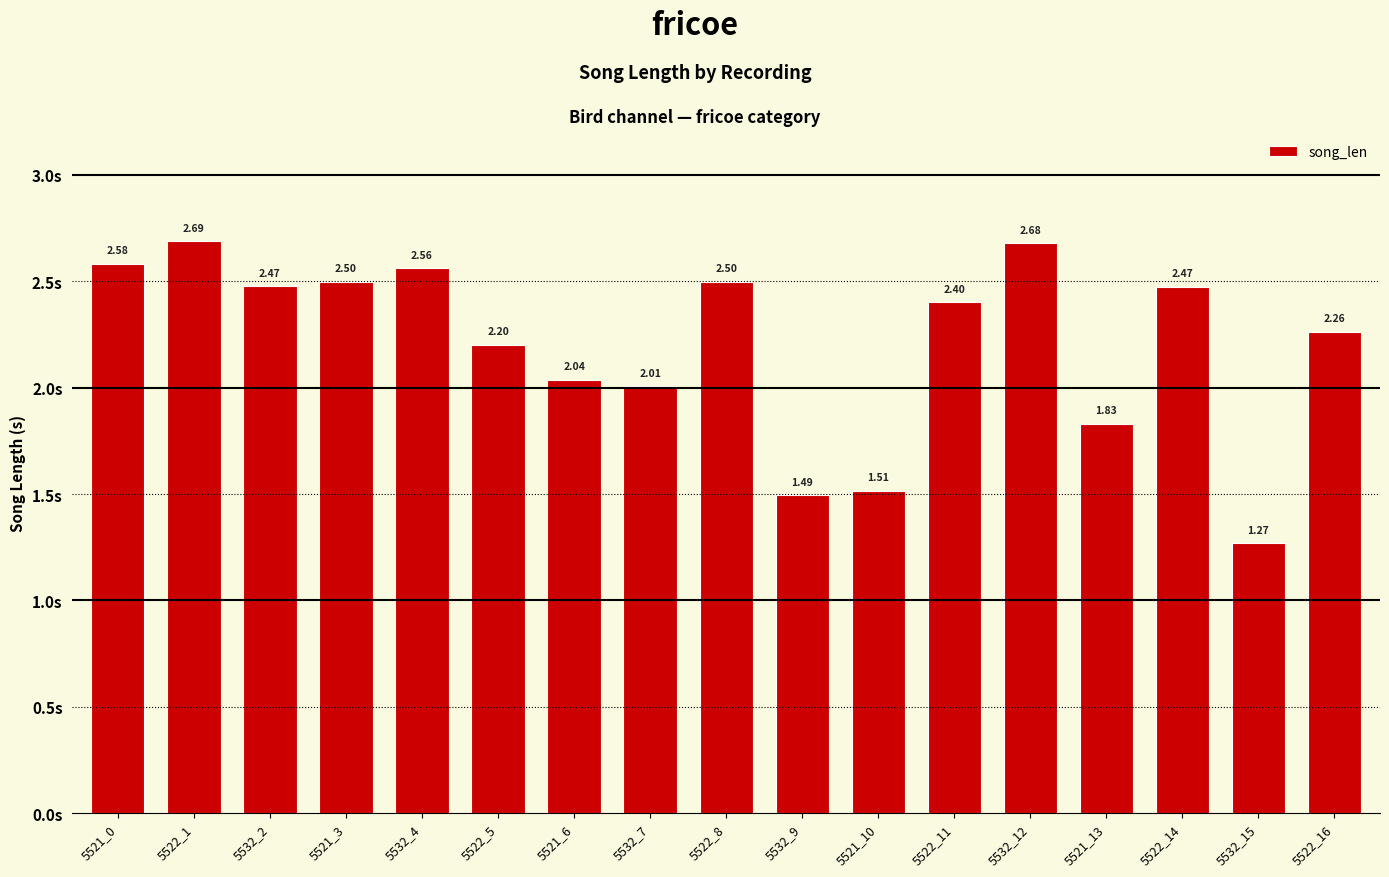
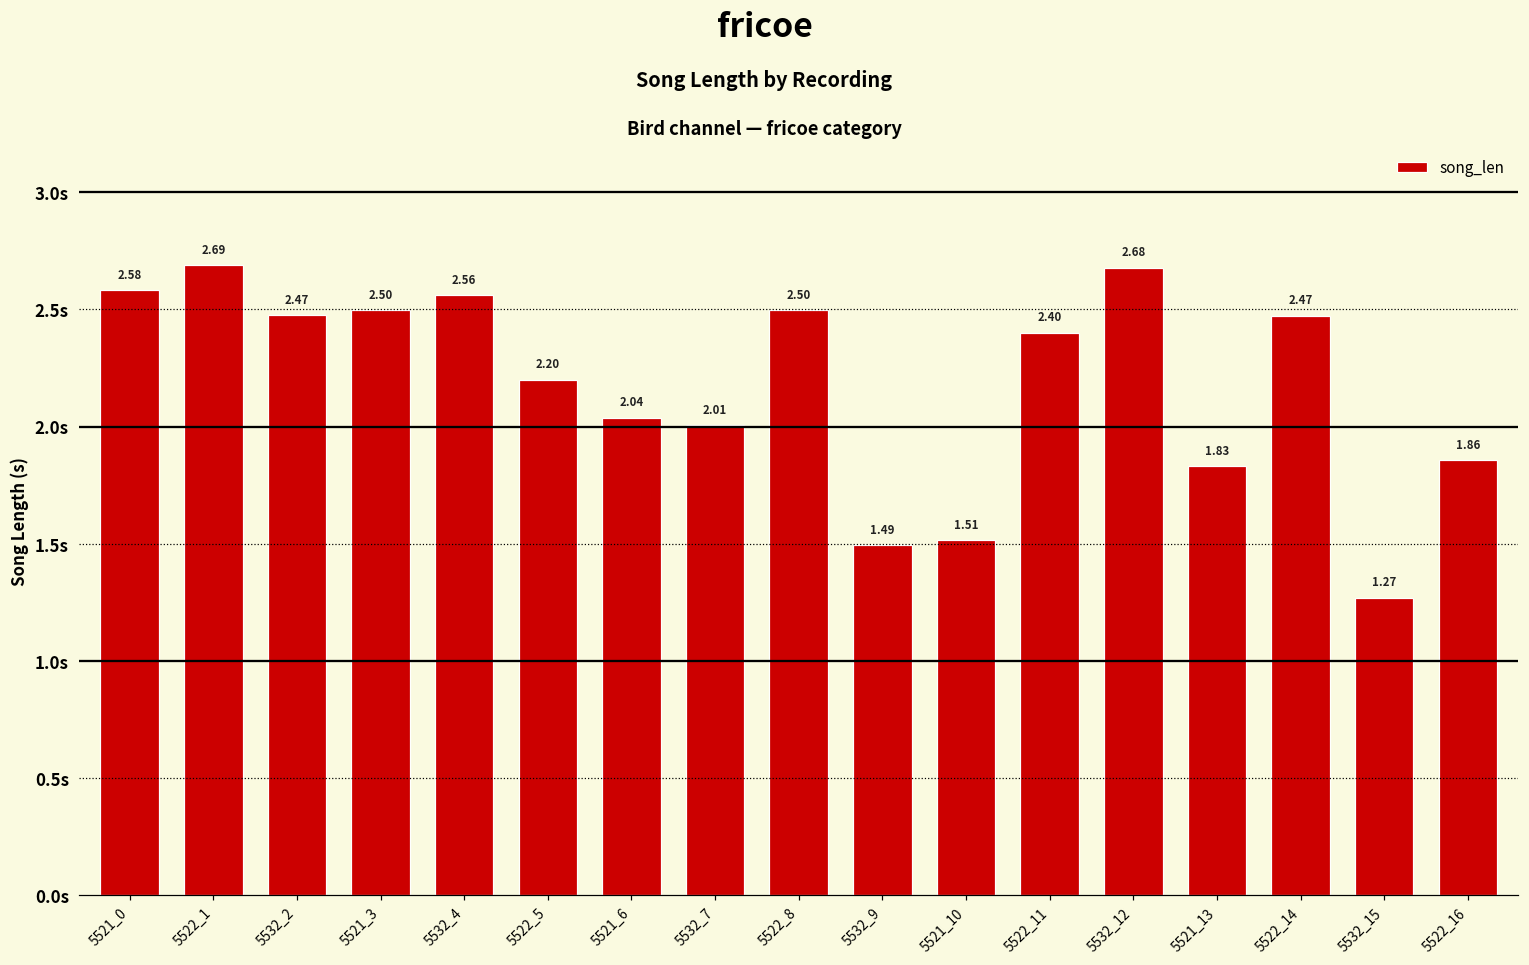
  {
    "5521_0": 2.58,
    "5522_1": 2.69,
    "5532_2": 2.47,
    "5521_3": 2.50,
    "5532_4": 2.56,
    "5522_5": 2.20,
    "5521_6": 2.04,
    "5532_7": 2.01,
    "5522_8": 2.50,
    "5532_9": 1.49,
    "5521_10": 1.51,
    "5522_11": 2.40,
    "5532_12": 2.68,
    "5521_13": 1.83,
    "5522_14": 2.47,
    "5532_15": 1.27,
-   "5522_16": 2.26
+   "5522_16": 1.86
  }
